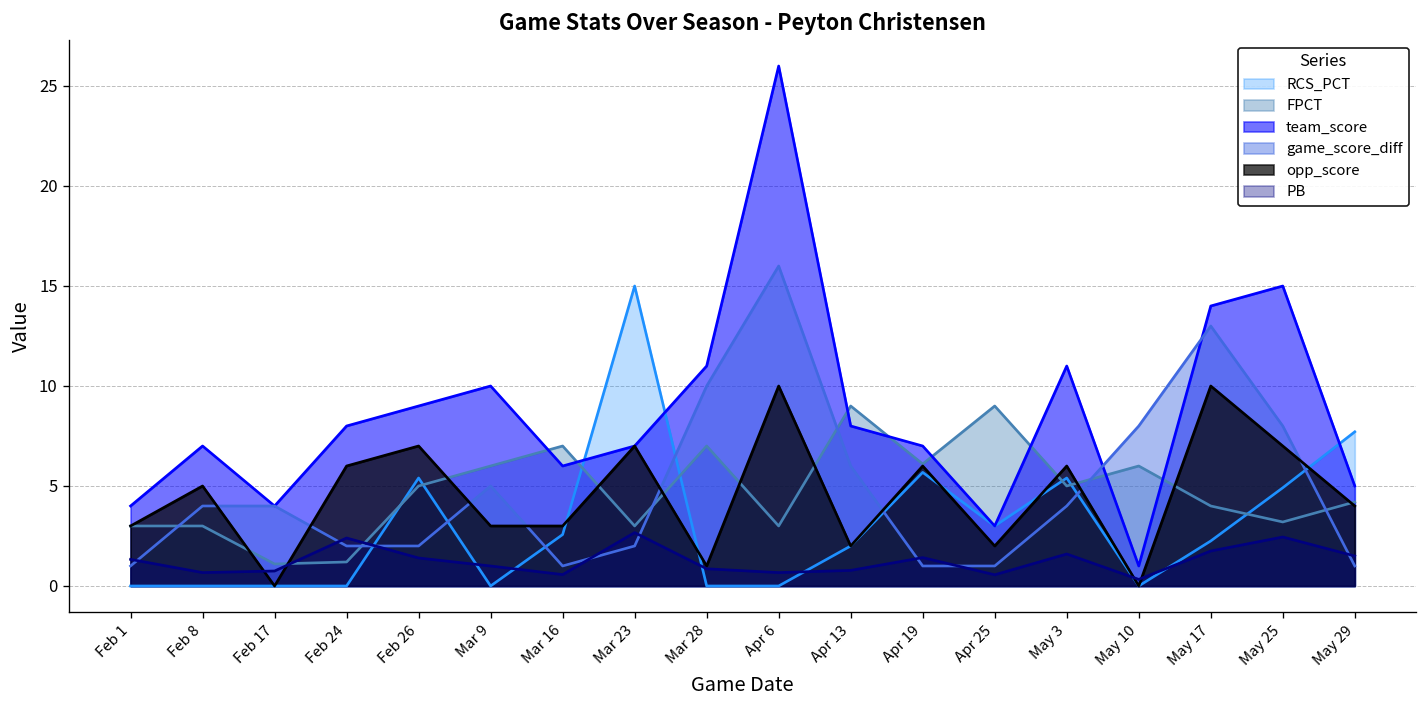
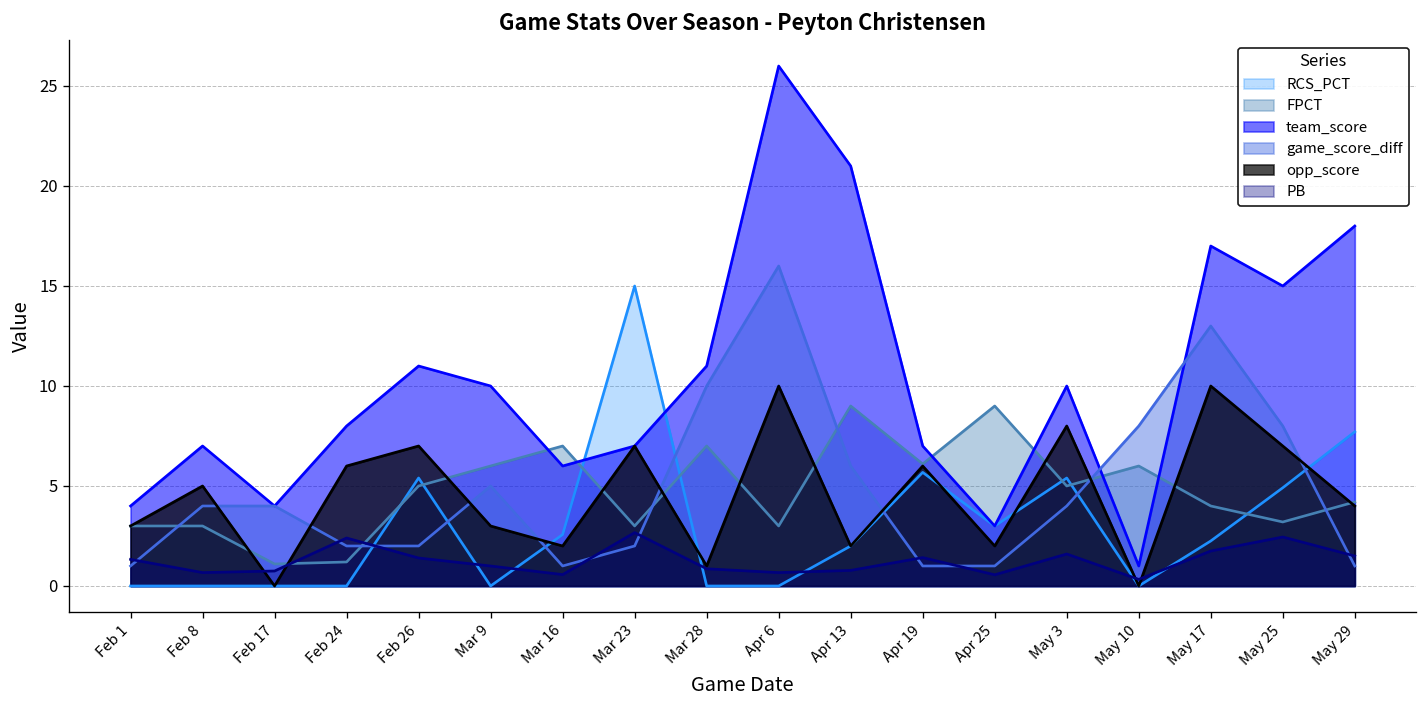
  {
    "team_score": {
      "Feb 1": 4,
      "Feb 8": 7,
      "Feb 24": 8,
-     "Feb 26": 9,
+     "Feb 26": 11,
      "Mar 9": 10,
      "Mar 16": 6,
      "Mar 28": 11,
      "Apr 6": 26,
-     "Apr 13": 8,
+     "Apr 13": 21,
      "Apr 19": 7,
-     "May 3": 11,
+     "May 3": 10,
      "May 10": 1,
-     "May 17": 14,
+     "May 17": 17,
      "May 25": 15,
-     "May 29": 5
+     "May 29": 18
    },
    "opp_score": {
      "Feb 8": 5,
      "Feb 24": 6,
      "Feb 26": 7,
      "Mar 9": 3,
-     "Mar 16": 3,
+     "Mar 16": 2,
      "Apr 6": 10,
      "Apr 25": 2,
-     "May 3": 6,
+     "May 3": 8,
      "May 17": 10,
      "May 25": 7,
      "May 29": 4
    }
  }
